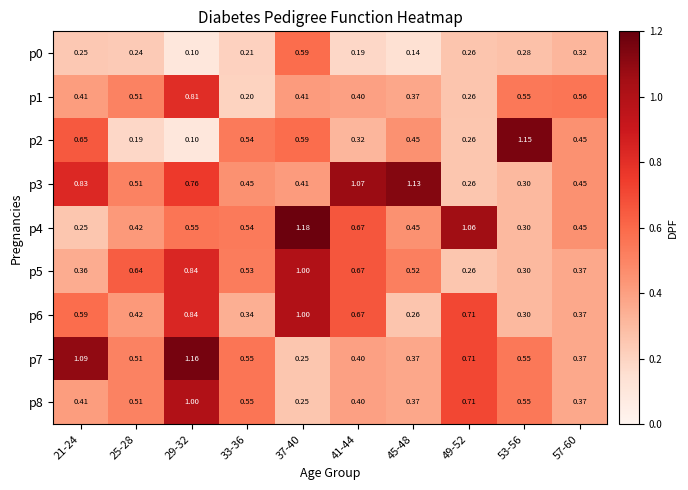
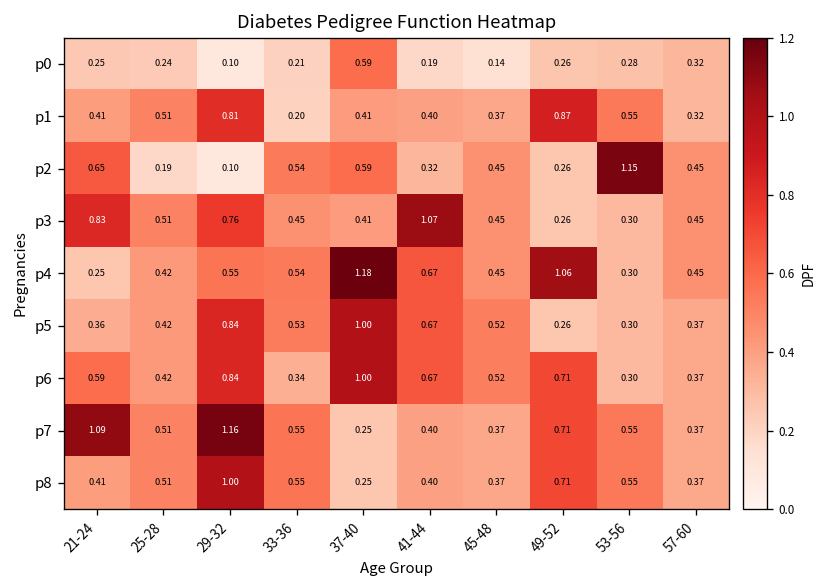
  {
    "p0": {
      "21-24": 0.25,
      "25-28": 0.24,
      "29-32": 0.10,
      "33-36": 0.21,
      "37-40": 0.59,
      "41-44": 0.19,
      "45-48": 0.14,
      "49-52": 0.26,
      "53-56": 0.28,
      "57-60": 0.32
    },
    "p1": {
      "21-24": 0.41,
      "25-28": 0.51,
      "29-32": 0.81,
      "33-36": 0.20,
      "37-40": 0.41,
      "41-44": 0.40,
      "45-48": 0.37,
-     "49-52": 0.26,
+     "49-52": 0.87,
      "53-56": 0.55,
-     "57-60": 0.56
+     "57-60": 0.32
    },
    "p2": {
      "21-24": 0.65,
      "25-28": 0.19,
      "29-32": 0.10,
      "33-36": 0.54,
      "37-40": 0.59,
      "41-44": 0.32,
      "45-48": 0.45,
      "49-52": 0.26,
      "53-56": 1.15,
      "57-60": 0.45
    },
    "p3": {
      "21-24": 0.83,
      "25-28": 0.51,
      "29-32": 0.76,
      "33-36": 0.45,
      "37-40": 0.41,
      "41-44": 1.07,
-     "45-48": 1.13,
+     "45-48": 0.45,
      "49-52": 0.26,
      "53-56": 0.30,
      "57-60": 0.45
    },
    "p4": {
      "21-24": 0.25,
      "25-28": 0.42,
      "29-32": 0.55,
      "33-36": 0.54,
      "37-40": 1.18,
      "41-44": 0.67,
      "45-48": 0.45,
      "49-52": 1.06,
      "53-56": 0.30,
      "57-60": 0.45
    },
    "p5": {
      "21-24": 0.36,
-     "25-28": 0.64,
+     "25-28": 0.42,
      "29-32": 0.84,
      "33-36": 0.53,
      "37-40": 1.00,
      "41-44": 0.67,
      "45-48": 0.52,
      "49-52": 0.26,
      "53-56": 0.30,
      "57-60": 0.37
    },
    "p6": {
      "21-24": 0.59,
      "25-28": 0.42,
      "29-32": 0.84,
      "33-36": 0.34,
      "37-40": 1.00,
      "41-44": 0.67,
-     "45-48": 0.26,
+     "45-48": 0.52,
      "49-52": 0.71,
      "53-56": 0.30,
      "57-60": 0.37
    },
    "p7": {
      "21-24": 1.09,
      "25-28": 0.51,
      "29-32": 1.16,
      "33-36": 0.55,
      "37-40": 0.25,
      "41-44": 0.40,
      "45-48": 0.37,
      "49-52": 0.71,
      "53-56": 0.55,
      "57-60": 0.37
    },
    "p8": {
      "21-24": 0.41,
      "25-28": 0.51,
      "29-32": 1.00,
      "33-36": 0.55,
      "37-40": 0.25,
      "41-44": 0.40,
      "45-48": 0.37,
      "49-52": 0.71,
      "53-56": 0.55,
      "57-60": 0.37
    }
  }
